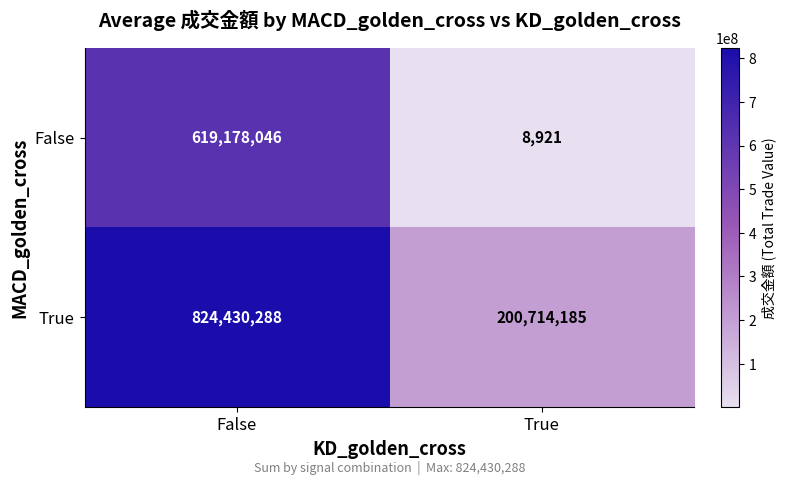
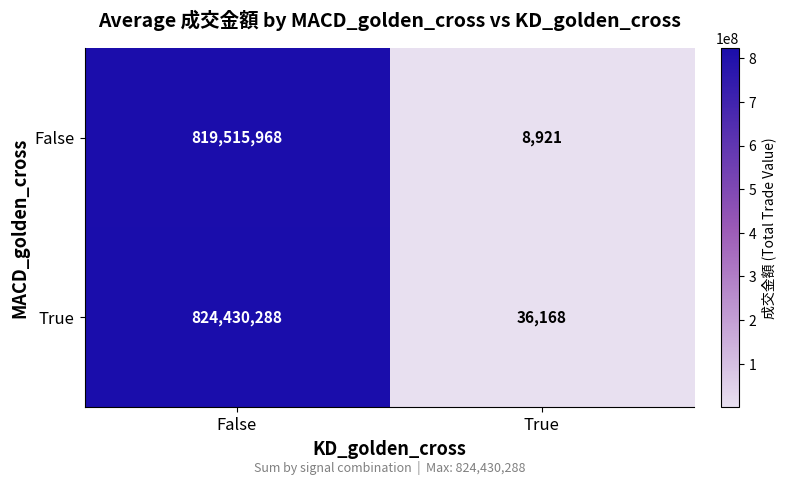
  {
    "False": {
-     "False": "619,178,046",
+     "False": "819,515,968",
      "True": "8,921"
    },
    "True": {
      "False": "824,430,288",
-     "True": "200,714,185"
+     "True": "36,168"
    }
  }
